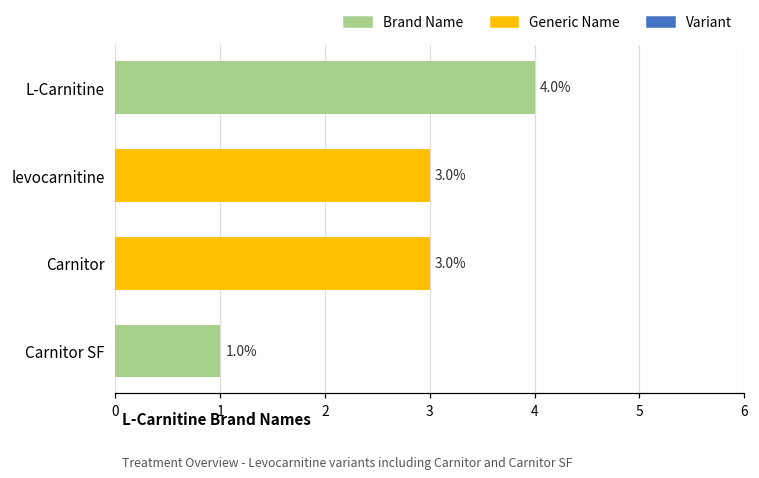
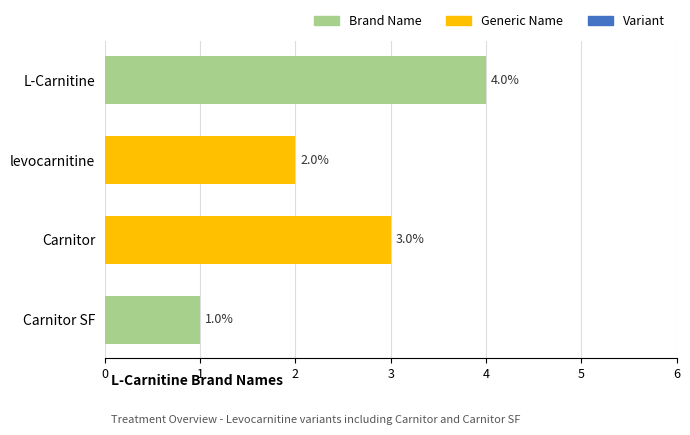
  {
    "L-Carnitine": "4.0%",
-   "levocarnitine": "3.0%",
+   "levocarnitine": "2.0%",
    "Carnitor": "3.0%",
    "Carnitor SF": "1.0%"
  }
